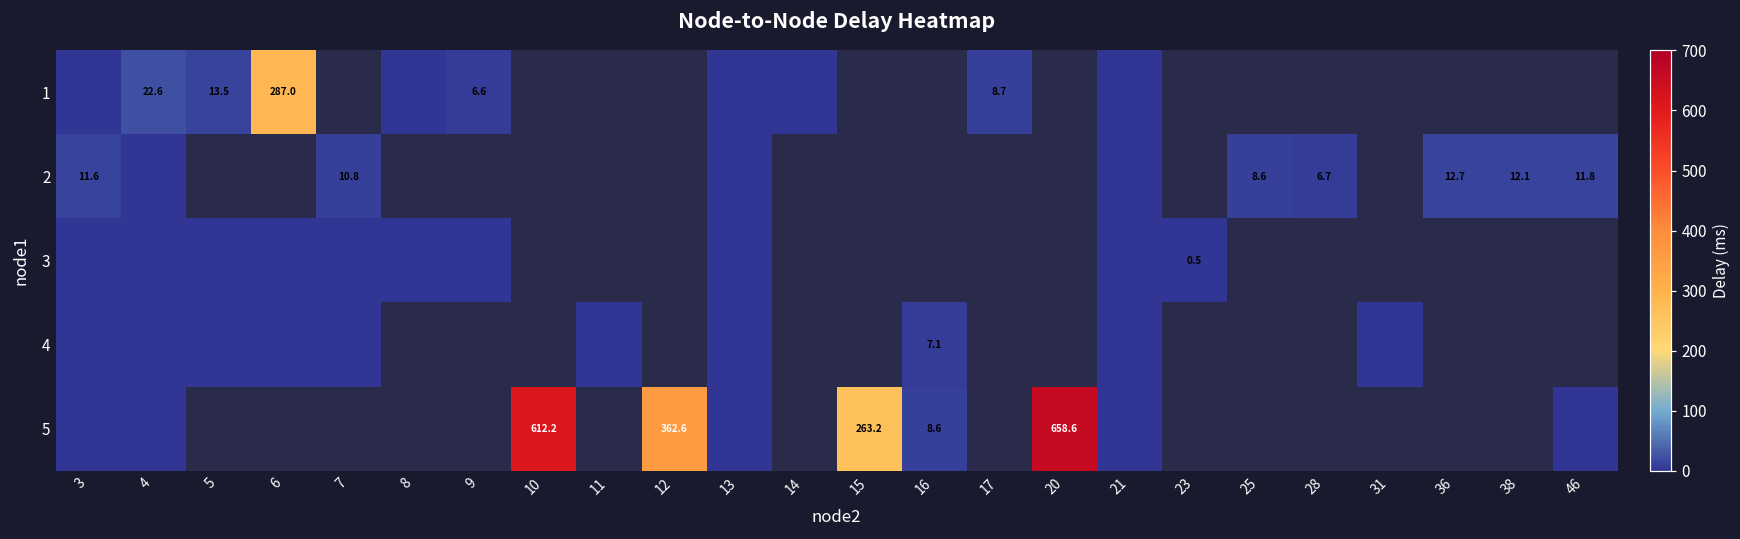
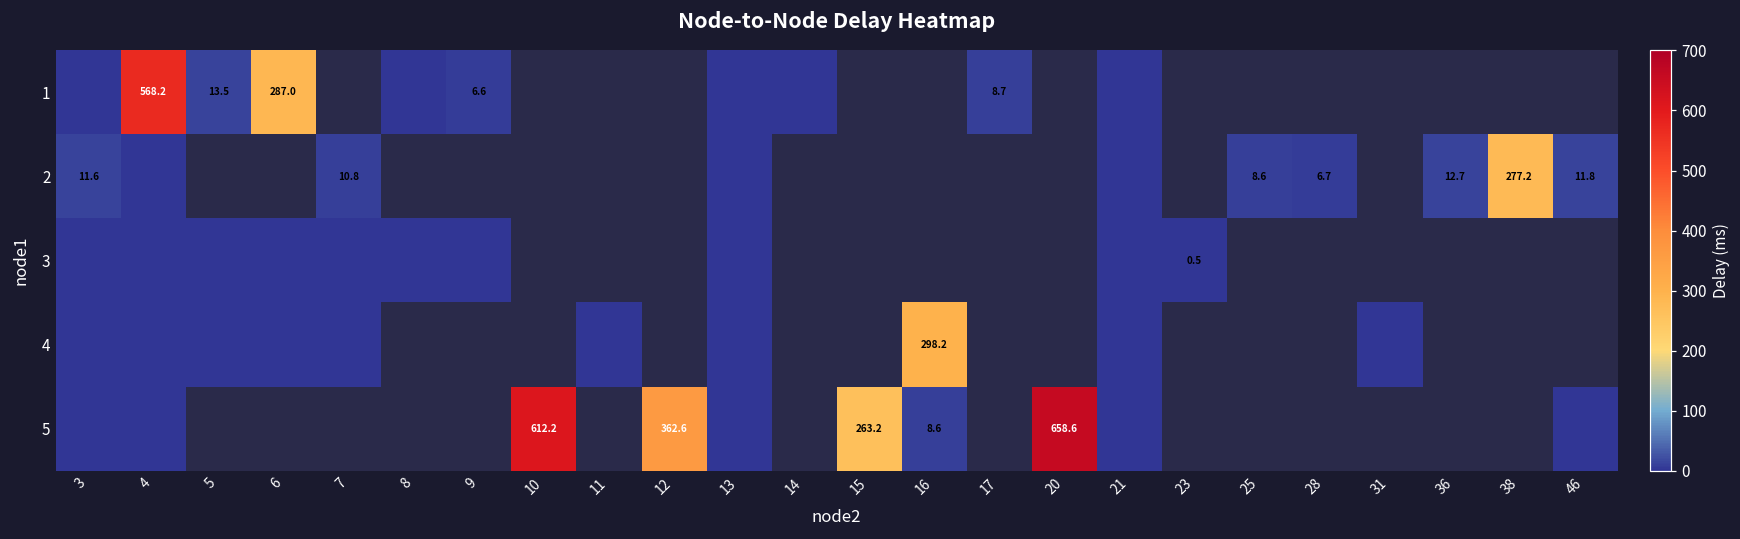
  {
    "1": {
-     "4": 22.6,
+     "4": 568.2,
      "5": 13.5,
      "6": 287.0,
      "9": 6.6,
      "17": 8.7
    },
    "2": {
      "3": 11.6,
      "7": 10.8,
      "25": 8.6,
      "28": 6.7,
      "36": 12.7,
-     "38": 12.1,
+     "38": 277.2,
      "46": 11.8
    },
    "3": {
      "23": 0.5
    },
    "4": {
-     "16": 7.1
+     "16": 298.2
    },
    "5": {
      "10": 612.2,
      "12": 362.6,
      "15": 263.2,
      "16": 8.6,
      "20": 658.6
    }
  }
